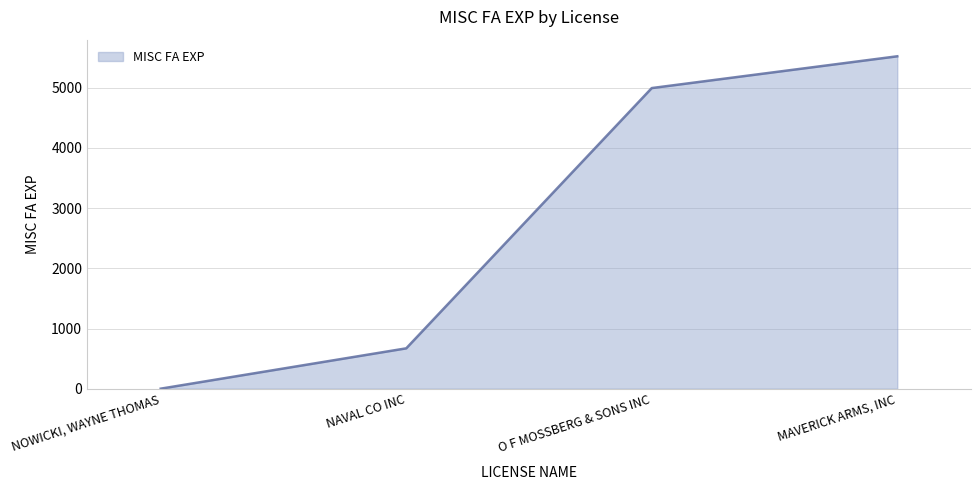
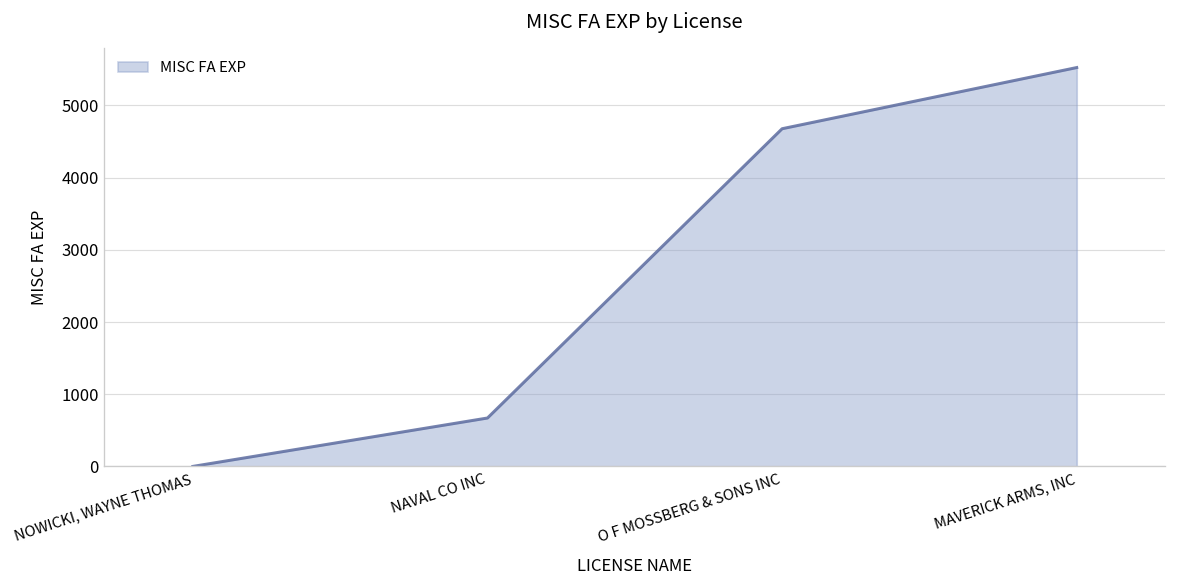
  {
    "NOWICKI, WAYNE THOMAS": 0,
    "NAVAL CO INC": 700,
-   "O F MOSSBERG & SONS INC": 5000,
+   "O F MOSSBERG & SONS INC": 4700,
    "MAVERICK ARMS, INC": 5500
  }
